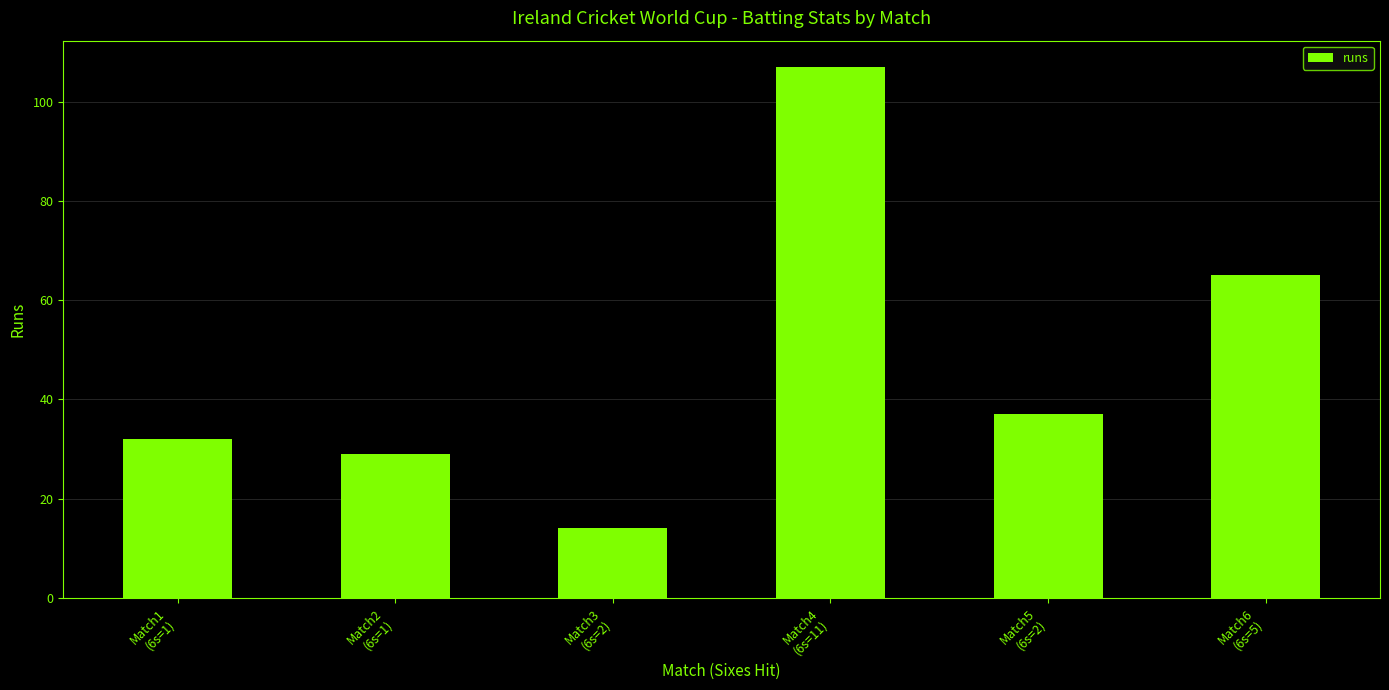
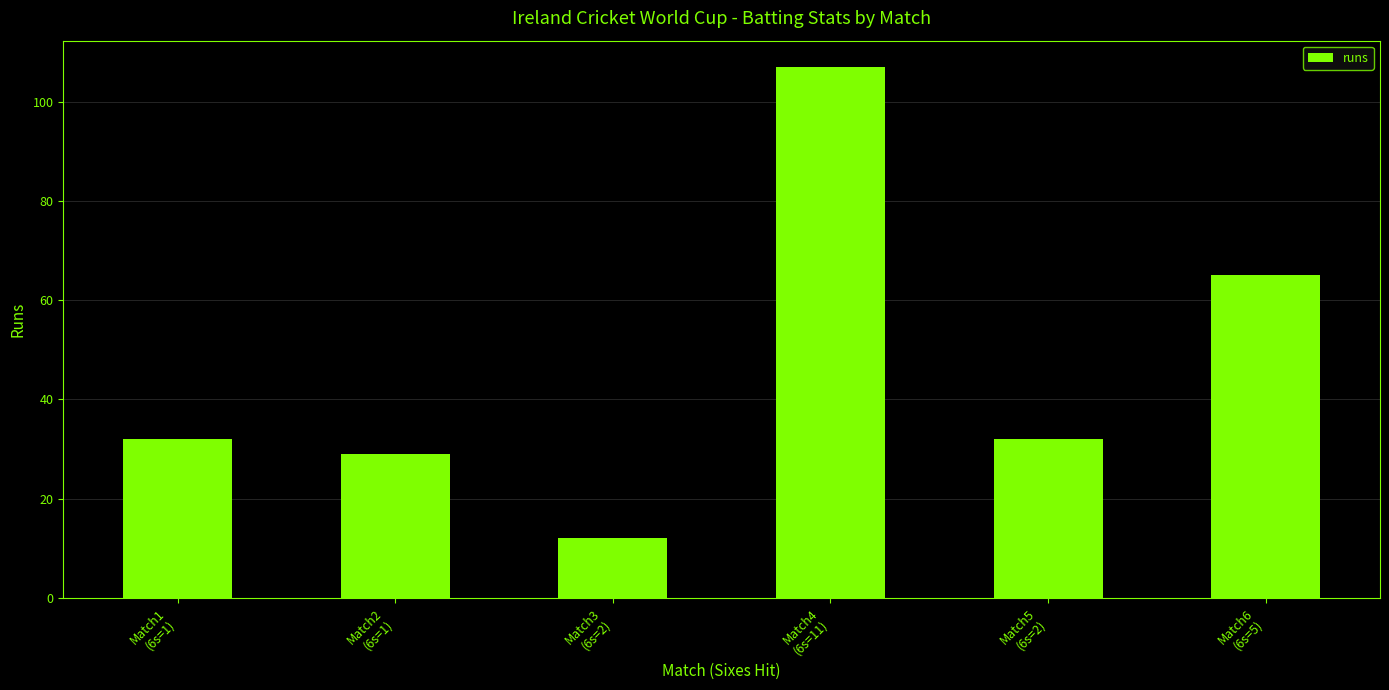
  {
    "Match1 (6s=1)": 32,
    "Match2 (6s=1)": 29,
-   "Match3 (6s=2)": 14,
+   "Match3 (6s=2)": 12,
    "Match4 (6s=11)": 107,
-   "Match5 (6s=2)": 37,
+   "Match5 (6s=2)": 32,
    "Match6 (6s=5)": 65
  }
